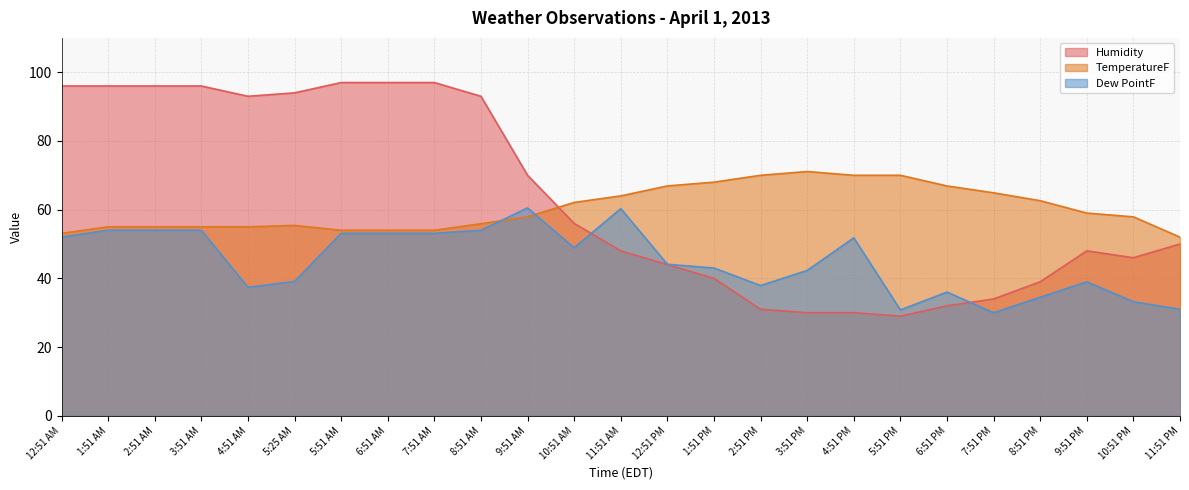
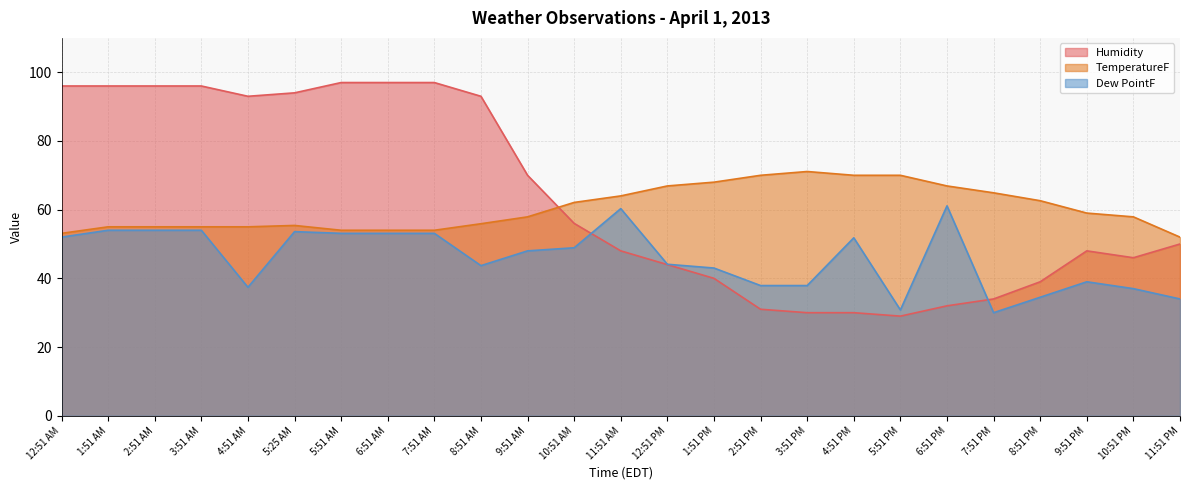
  {
    "Dew PointF": {
      "12:51 AM": 52,
      "1:51 AM": 54,
      "2:51 AM": 54,
      "3:51 AM": 54,
      "4:51 AM": 37,
-     "5:25 AM": 39,
+     "5:25 AM": 54,
      "5:51 AM": 53,
      "6:51 AM": 53,
      "7:51 AM": 53,
-     "8:51 AM": 54,
-     "9:51 AM": 61,
+     "8:51 AM": 44,
+     "9:51 AM": 48,
      "10:51 AM": 49,
      "11:51 AM": 60,
      "1:51 PM": 43,
      "2:51 PM": 38,
-     "3:51 PM": 42,
+     "3:51 PM": 38,
      "4:51 PM": 52,
      "5:51 PM": 31,
-     "6:51 PM": 36,
+     "6:51 PM": 61,
      "7:51 PM": 30,
      "8:51 PM": 35,
      "9:51 PM": 39,
-     "10:51 PM": 33,
-     "11:51 PM": 31
+     "10:51 PM": 37,
+     "11:51 PM": 34
    }
  }
